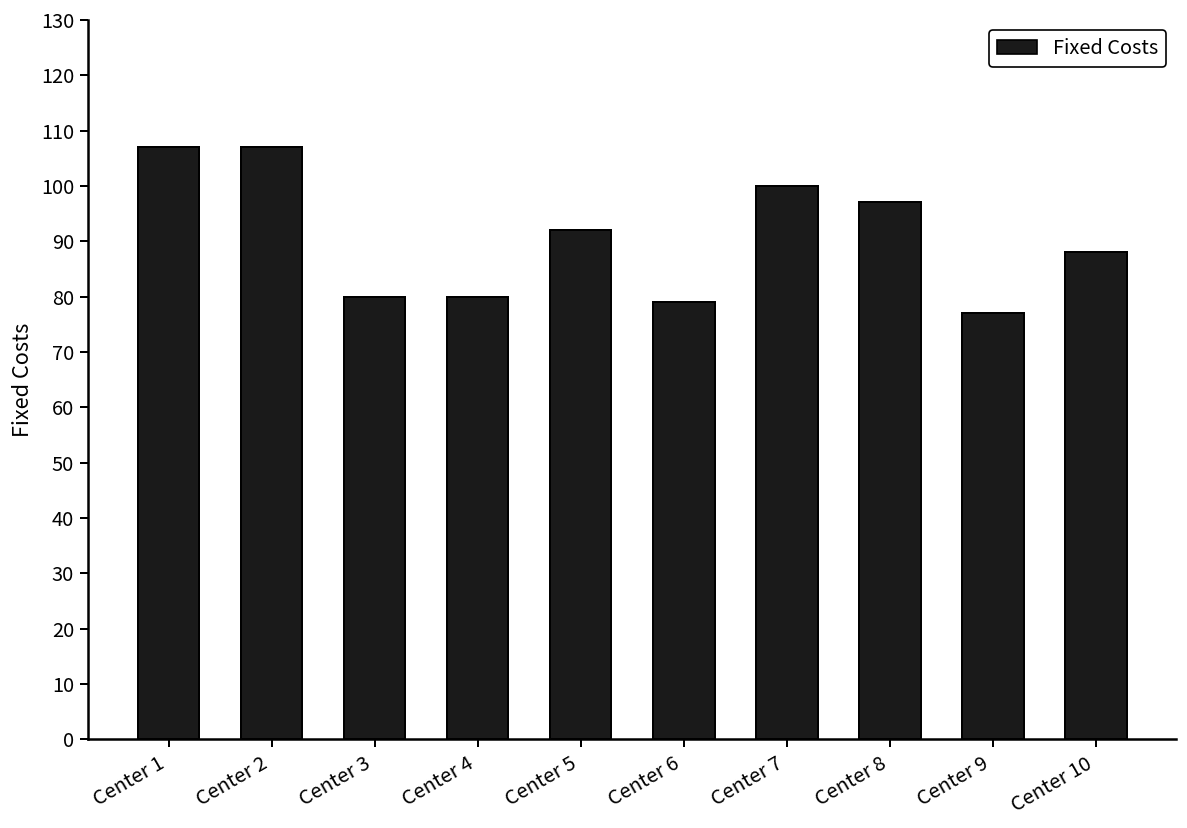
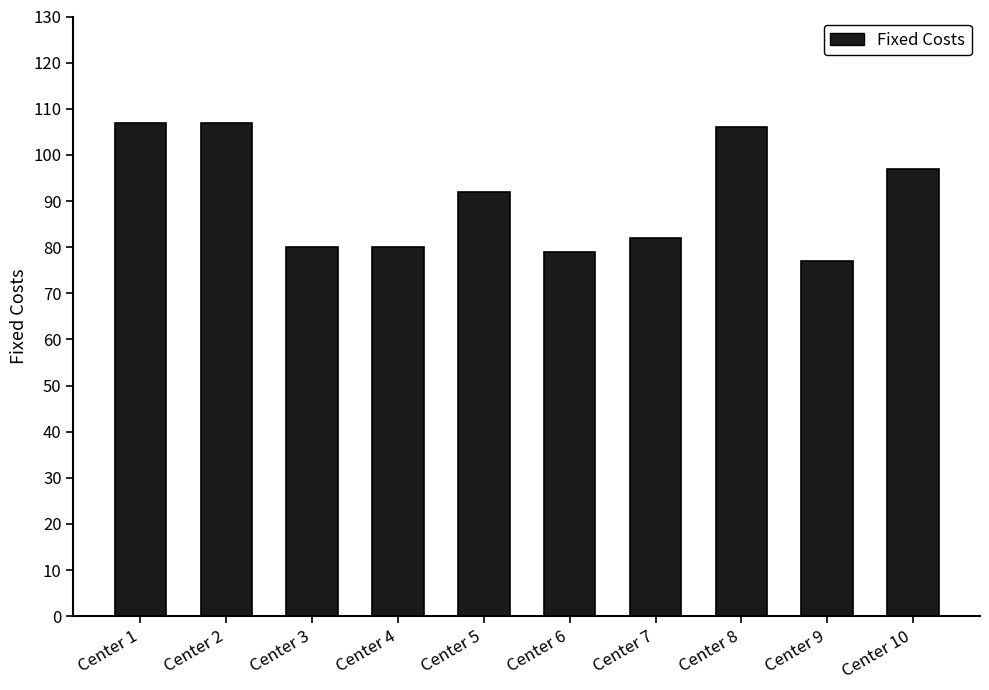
  {
    "Center 1": 107,
    "Center 2": 107,
    "Center 3": 80,
    "Center 4": 80,
    "Center 5": 92,
    "Center 6": 79,
-   "Center 7": 100,
-   "Center 8": 97,
+   "Center 7": 82,
+   "Center 8": 106,
    "Center 9": 77,
-   "Center 10": 88
+   "Center 10": 97
  }
